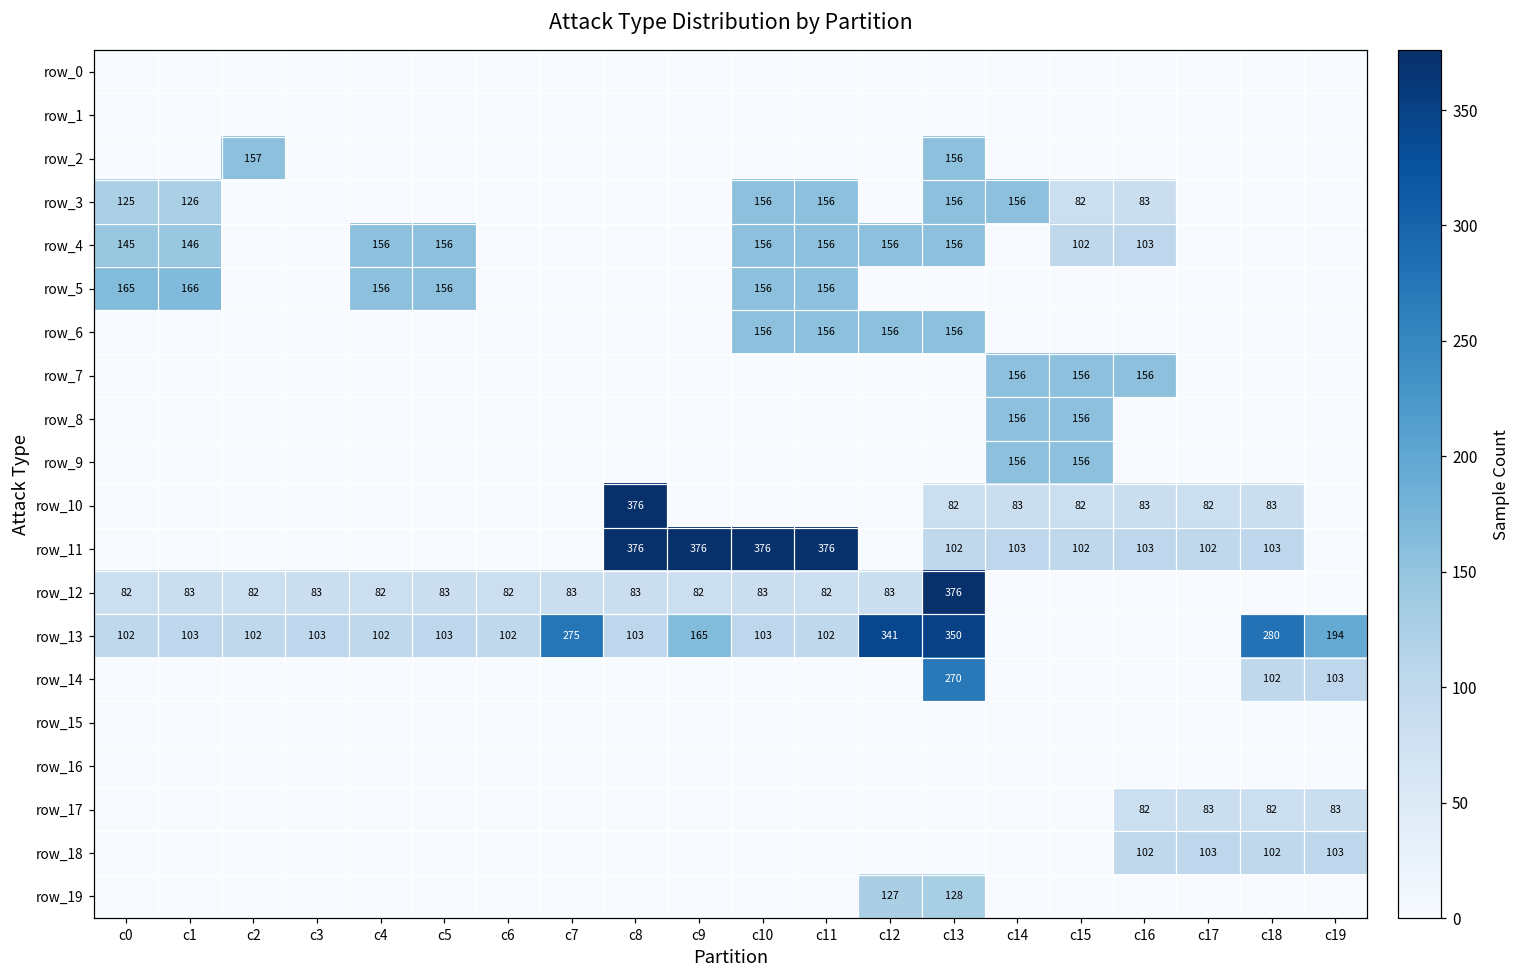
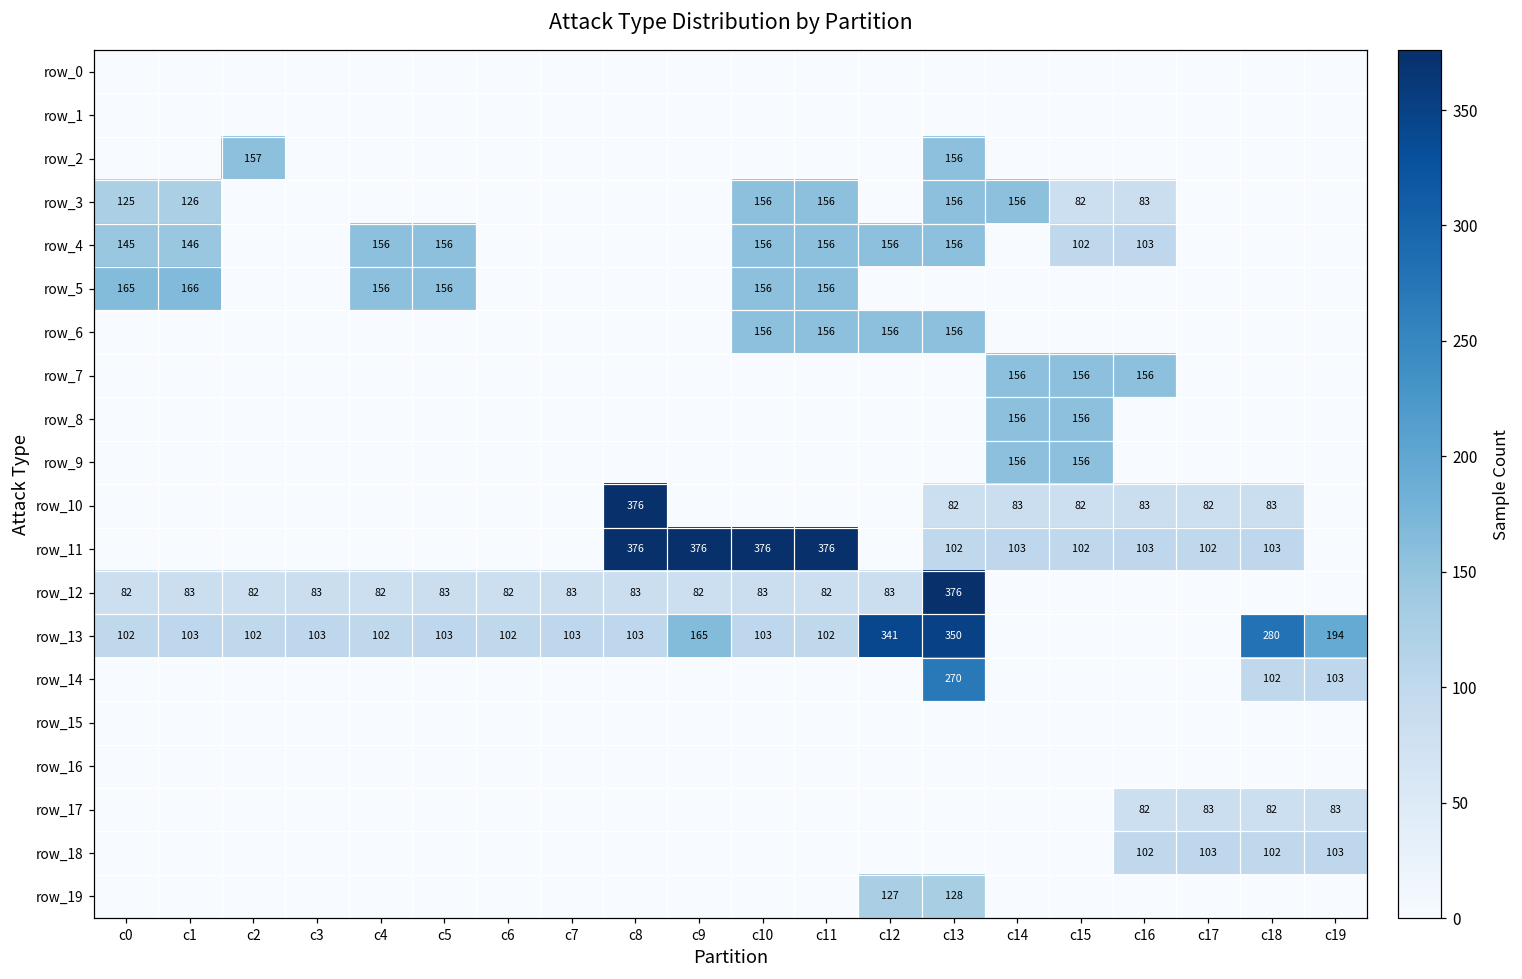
  {
    "row_2": {
      "c2": 157,
      "c13": 156
    },
    "row_3": {
      "c0": 125,
      "c1": 126,
      "c10": 156,
      "c11": 156,
      "c13": 156,
      "c14": 156,
      "c15": 82,
      "c16": 83
    },
    "row_4": {
      "c0": 145,
      "c1": 146,
      "c4": 156,
      "c5": 156,
      "c10": 156,
      "c11": 156,
      "c12": 156,
      "c13": 156,
      "c15": 102,
      "c16": 103
    },
    "row_5": {
      "c0": 165,
      "c1": 166,
      "c4": 156,
      "c5": 156,
      "c10": 156,
      "c11": 156
    },
    "row_6": {
      "c10": 156,
      "c11": 156,
      "c12": 156,
      "c13": 156
    },
    "row_7": {
      "c14": 156,
      "c15": 156,
      "c16": 156
    },
    "row_8": {
      "c14": 156,
      "c15": 156
    },
    "row_9": {
      "c14": 156,
      "c15": 156
    },
    "row_10": {
      "c8": 376,
      "c13": 82,
      "c14": 83,
      "c15": 82,
      "c16": 83,
      "c17": 82,
      "c18": 83
    },
    "row_11": {
      "c8": 376,
      "c9": 376,
      "c10": 376,
      "c11": 376,
      "c13": 102,
      "c14": 103,
      "c15": 102,
      "c16": 103,
      "c17": 102,
      "c18": 103
    },
    "row_12": {
      "c0": 82,
      "c1": 83,
      "c2": 82,
      "c3": 83,
      "c4": 82,
      "c5": 83,
      "c6": 82,
      "c7": 83,
      "c8": 83,
      "c9": 82,
      "c10": 83,
      "c11": 82,
      "c12": 83,
      "c13": 376
    },
    "row_13": {
      "c0": 102,
      "c1": 103,
      "c2": 102,
      "c3": 103,
      "c4": 102,
      "c5": 103,
      "c6": 102,
-     "c7": 275,
+     "c7": 103,
      "c8": 103,
      "c9": 165,
      "c10": 103,
      "c11": 102,
      "c12": 341,
      "c13": 350,
      "c18": 280,
      "c19": 194
    },
    "row_14": {
      "c13": 270,
      "c18": 102,
      "c19": 103
    },
    "row_17": {
      "c16": 82,
      "c17": 83,
      "c18": 82,
      "c19": 83
    },
    "row_18": {
      "c16": 102,
      "c17": 103,
      "c18": 102,
      "c19": 103
    },
    "row_19": {
      "c12": 127,
      "c13": 128
    }
  }
